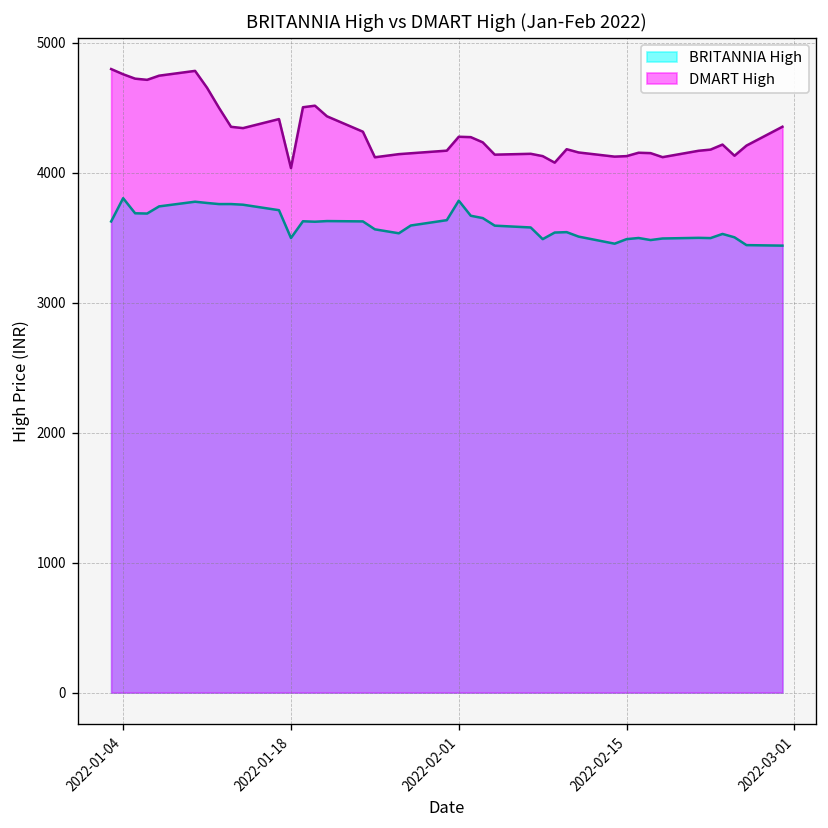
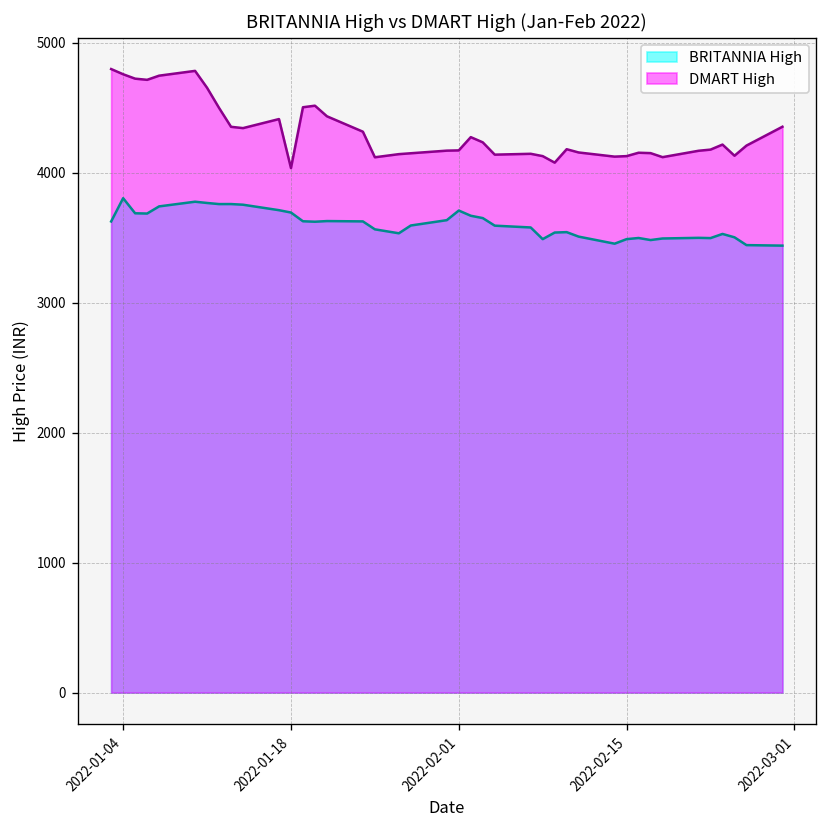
  {
    "BRITANNIA High": {
      "2022-01-04": 3810,
-     "2022-01-18": 3500,
-     "2022-02-01": 3790,
+     "2022-01-18": 3690,
+     "2022-02-01": 3710,
      "2022-02-15": 3490
    },
    "DMART High": {
      "2022-01-04": 4760,
      "2022-01-18": 4040,
-     "2022-02-01": 4280,
+     "2022-02-01": 4170,
      "2022-02-15": 4130
    }
  }
